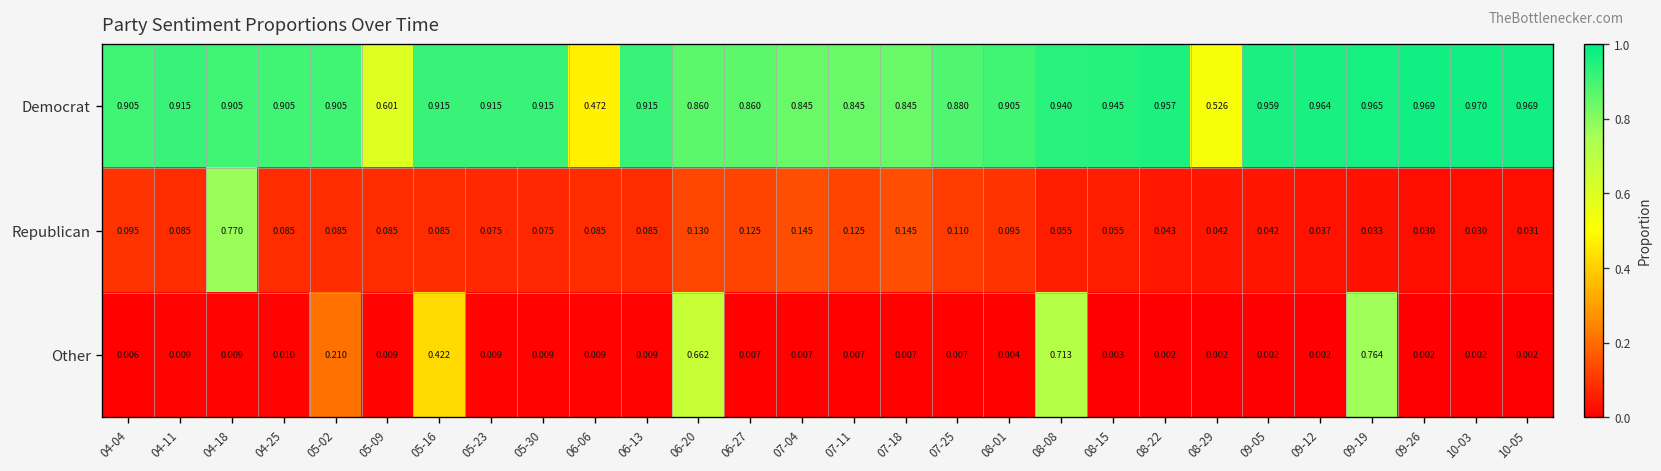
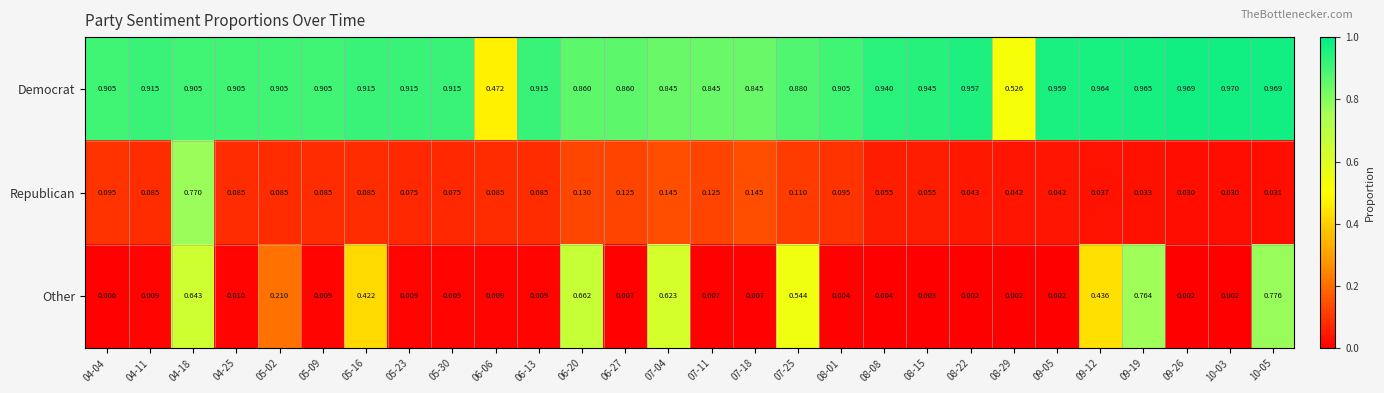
  {
    "Democrat": {
      "04-04": 0.905,
      "04-11": 0.915,
      "04-18": 0.905,
      "04-25": 0.905,
      "05-02": 0.905,
-     "05-09": 0.601,
+     "05-09": 0.905,
      "05-16": 0.915,
      "05-23": 0.915,
      "05-30": 0.915,
      "06-06": 0.472,
      "06-13": 0.915,
      "06-20": 0.860,
      "06-27": 0.860,
      "07-04": 0.845,
      "07-11": 0.845,
      "07-18": 0.845,
      "07-25": 0.880,
      "08-01": 0.905,
      "08-08": 0.940,
      "08-15": 0.945,
      "08-22": 0.957,
      "08-29": 0.526,
      "09-05": 0.959,
      "09-12": 0.964,
      "09-19": 0.965,
      "09-26": 0.969,
      "10-03": 0.970,
      "10-05": 0.969
    },
    "Republican": {
      "04-04": 0.095,
      "04-11": 0.085,
      "04-18": 0.770,
      "04-25": 0.085,
      "05-02": 0.085,
      "05-09": 0.085,
      "05-16": 0.085,
      "05-23": 0.075,
      "05-30": 0.075,
      "06-06": 0.085,
      "06-13": 0.085,
      "06-20": 0.130,
      "06-27": 0.125,
      "07-04": 0.145,
      "07-11": 0.125,
      "07-18": 0.145,
      "07-25": 0.110,
      "08-01": 0.095,
      "08-08": 0.055,
      "08-15": 0.055,
      "08-22": 0.043,
      "08-29": 0.042,
      "09-05": 0.042,
      "09-12": 0.037,
      "09-19": 0.033,
      "09-26": 0.030,
      "10-03": 0.030,
      "10-05": 0.031
    },
    "Other": {
      "04-04": 0.006,
      "04-11": 0.009,
-     "04-18": 0.009,
+     "04-18": 0.643,
      "04-25": 0.010,
      "05-02": 0.210,
      "05-09": 0.009,
      "05-16": 0.422,
      "05-23": 0.009,
      "05-30": 0.009,
      "06-06": 0.009,
      "06-13": 0.009,
      "06-20": 0.662,
      "06-27": 0.007,
-     "07-04": 0.007,
+     "07-04": 0.623,
      "07-11": 0.007,
      "07-18": 0.007,
-     "07-25": 0.007,
+     "07-25": 0.544,
      "08-01": 0.004,
-     "08-08": 0.713,
+     "08-08": 0.004,
      "08-15": 0.003,
      "08-22": 0.002,
      "08-29": 0.002,
      "09-05": 0.002,
-     "09-12": 0.002,
+     "09-12": 0.436,
      "09-19": 0.764,
      "09-26": 0.002,
      "10-03": 0.002,
-     "10-05": 0.002
+     "10-05": 0.776
    }
  }
